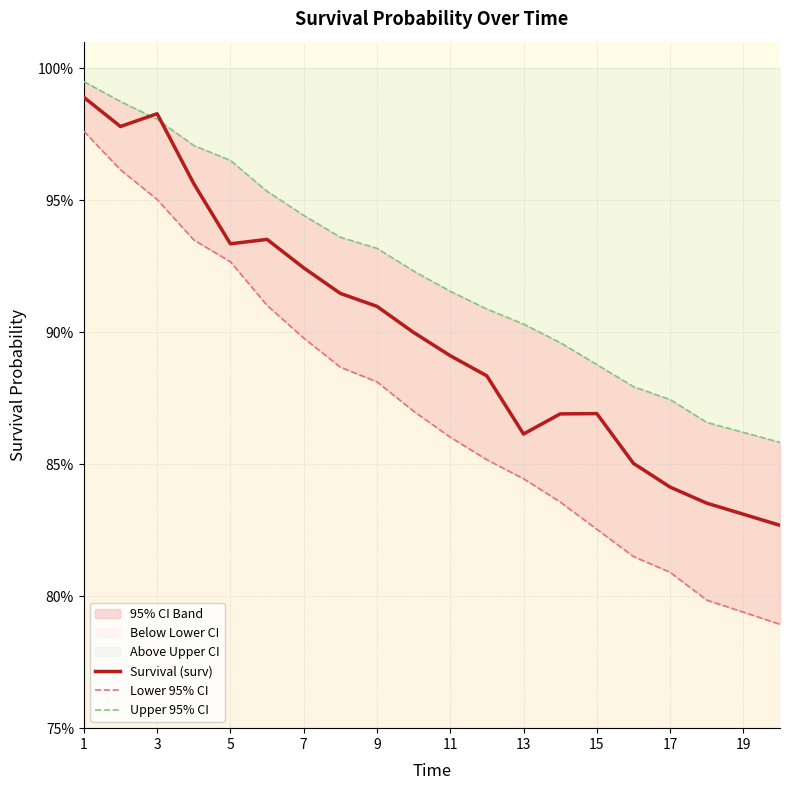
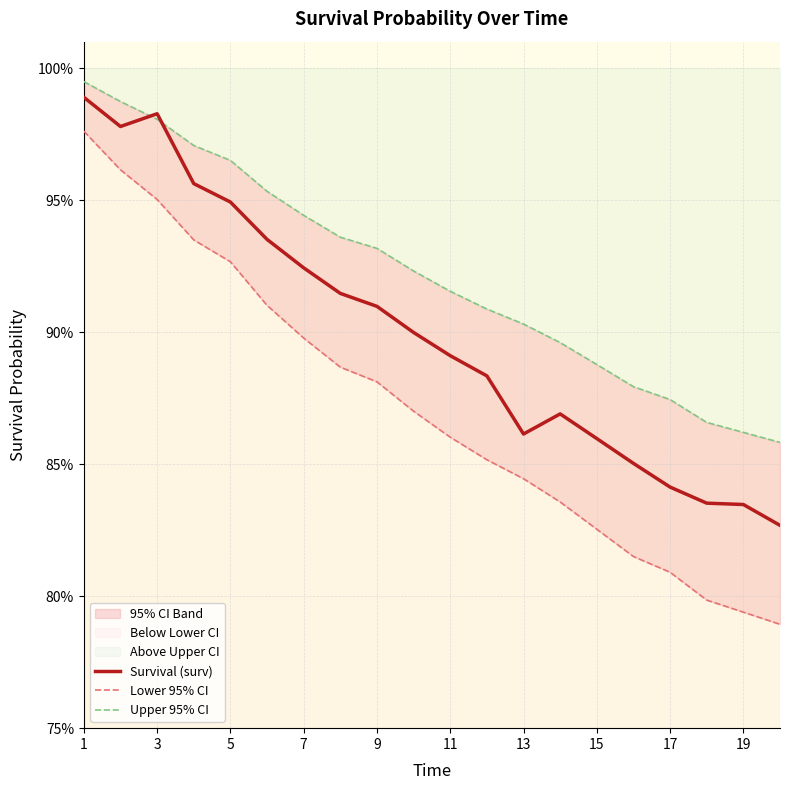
  {
    "Survival (surv)": {
      "1": "98.9%",
      "3": "98.3%",
-     "5": "93.3%",
+     "5": "94.9%",
      "7": "92.4%",
      "9": "91.0%",
      "11": "89.1%",
      "13": "86.1%",
-     "15": "86.9%",
+     "15": "86.0%",
      "17": "84.1%",
-     "19": "83.1%"
+     "19": "83.5%"
    }
  }
